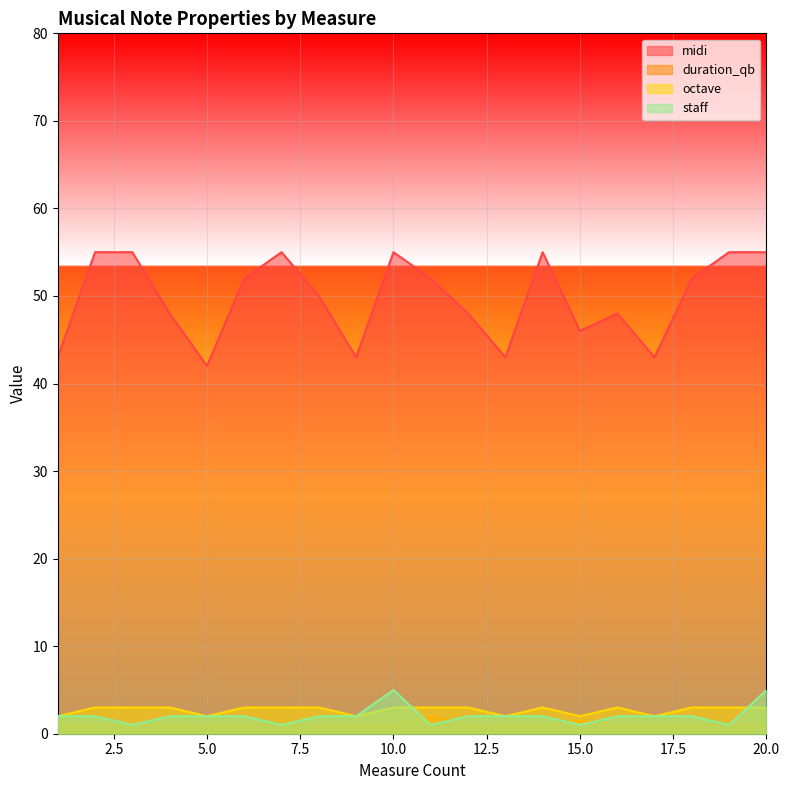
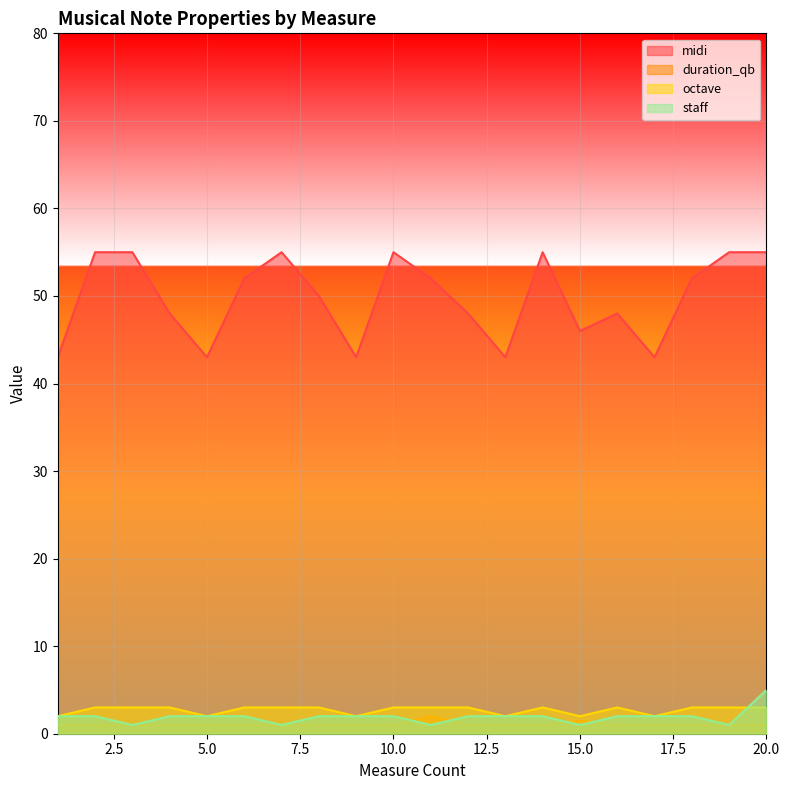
  {
    "midi": {
-     "5.0": 42,
+     "5.0": 43,
      "10.0": 55,
      "15.0": 46,
      "20.0": 55
    },
    "duration_qb": {
      "5.0": 1,
      "10.0": 1,
      "15.0": 2,
      "20.0": 1
    },
    "octave": {
      "10.0": 3,
      "15.0": 2,
      "20.0": 3
    },
    "staff": {
-     "10.0": 5,
+     "10.0": 2,
      "15.0": 1,
      "20.0": 5
    }
  }
